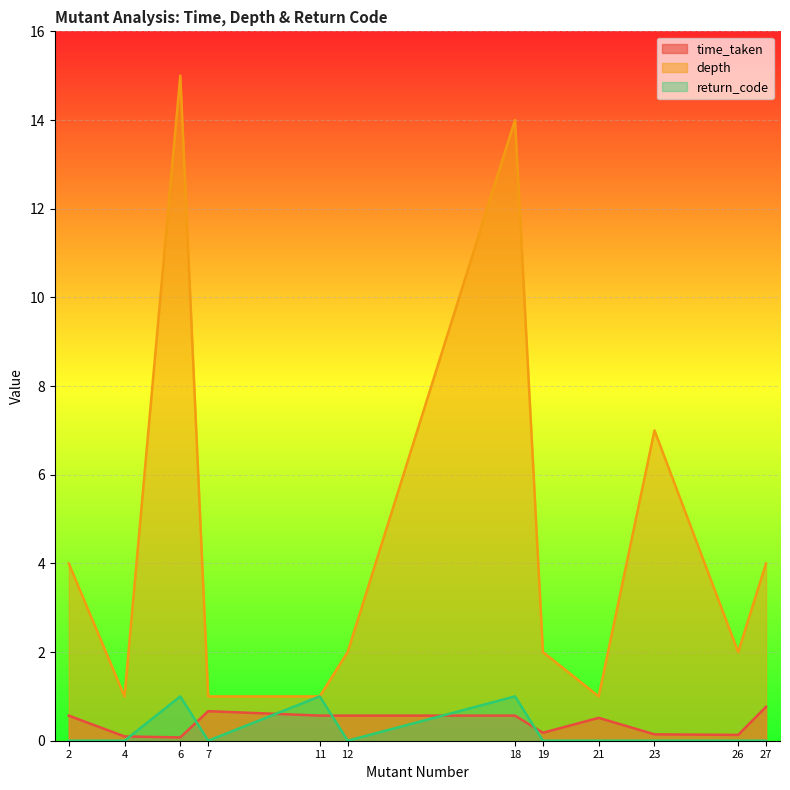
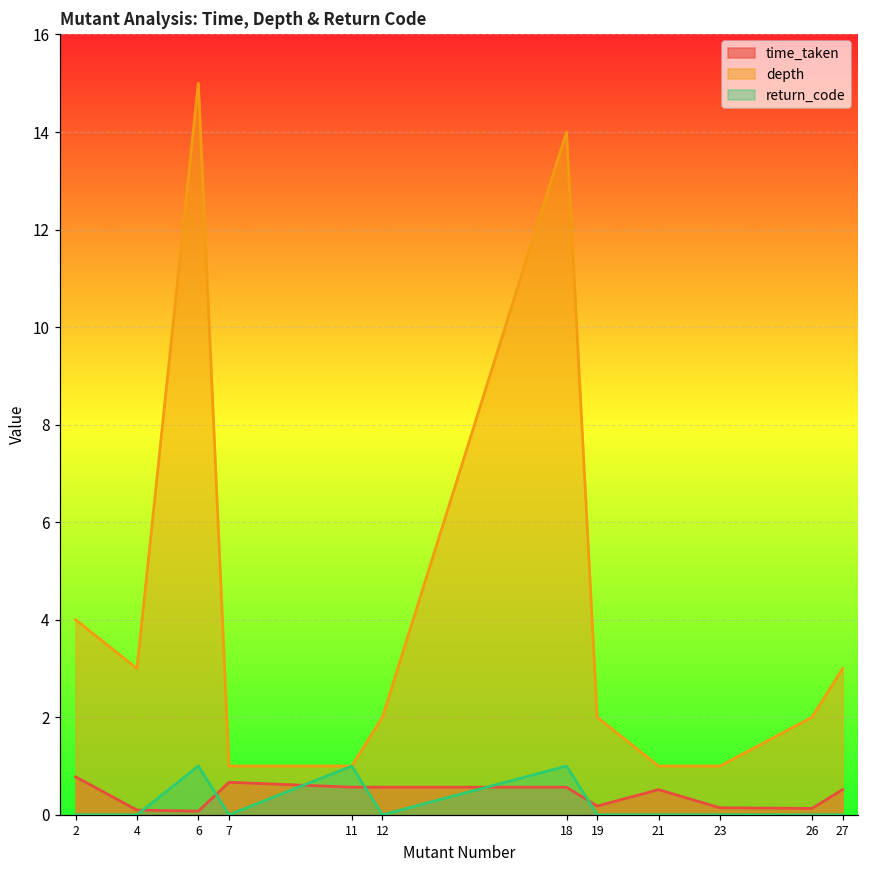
  {
    "time_taken": {
-     "2": 0.6,
+     "2": 0.8,
      "4": 0.1,
      "6": 0.1,
      "7": 0.7,
      "11": 0.6,
      "12": 0.6,
      "18": 0.6,
      "19": 0.2,
      "21": 0.5,
      "23": 0.1,
      "26": 0.1,
-     "27": 0.8
+     "27": 0.5
    },
    "depth": {
      "2": 4,
-     "4": 1,
+     "4": 3,
      "6": 15,
      "7": 1,
      "12": 2,
      "18": 14,
      "19": 2,
      "21": 1,
-     "23": 7,
+     "23": 1,
      "26": 2,
-     "27": 4
+     "27": 3
    },
    "return_code": {
      "2": 0.0,
      "4": 0.0,
      "6": 1.0,
      "7": 0.0,
      "12": 0.0,
      "18": 1.0,
      "19": 0.0,
      "21": 0.0,
      "23": 0.0,
      "26": 0.0,
      "27": 0.0
    }
  }
